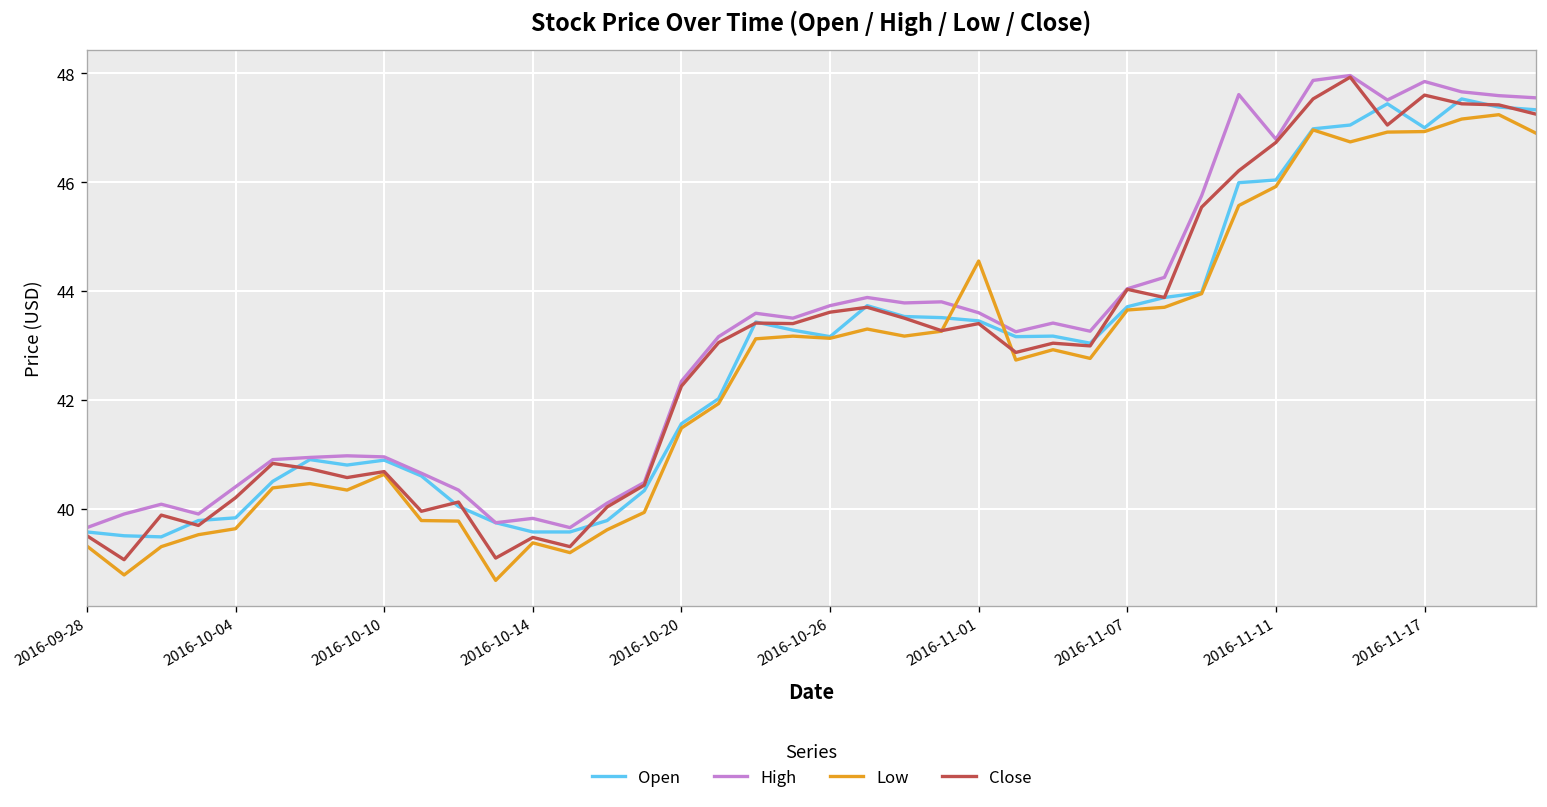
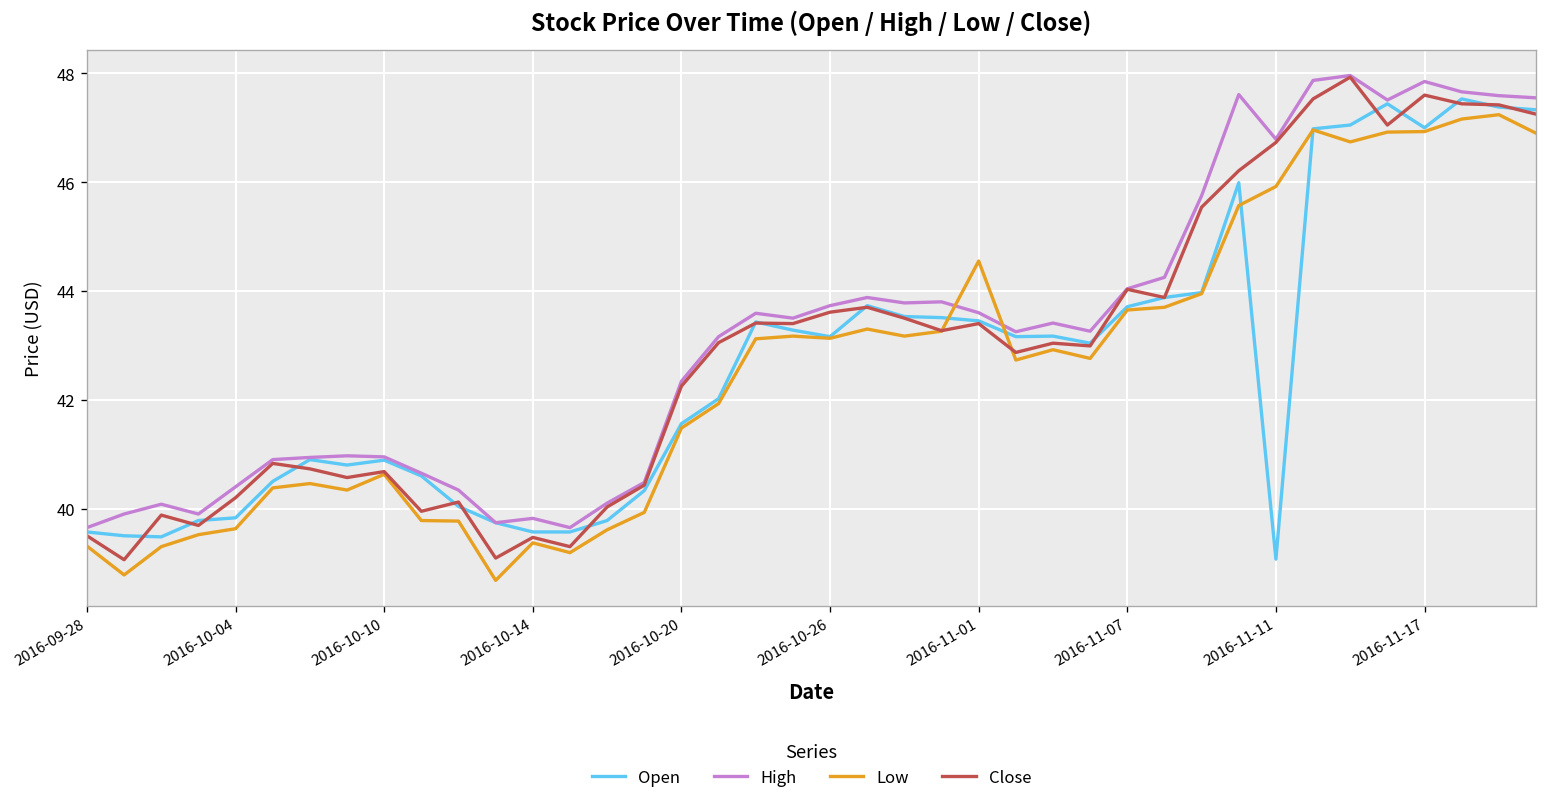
  {
    "Open": {
      "2016-09-28": 39.6,
      "2016-10-04": 39.8,
      "2016-10-10": 40.9,
      "2016-10-14": 39.6,
      "2016-10-20": 41.6,
      "2016-11-07": 43.7,
-     "2016-11-11": 46.0,
+     "2016-11-11": 39.1,
      "2016-11-17": 47.0
    },
    "High": {
      "2016-09-28": 39.7,
      "2016-10-04": 40.4,
      "2016-10-10": 41.0,
      "2016-10-14": 39.8,
      "2016-10-20": 42.3,
      "2016-10-26": 43.7,
      "2016-11-01": 43.6,
      "2016-11-11": 46.8,
      "2016-11-17": 47.9
    },
    "Low": {
      "2016-09-28": 39.3,
      "2016-10-04": 39.6,
      "2016-10-14": 39.4,
      "2016-10-20": 41.5,
      "2016-11-01": 44.6,
      "2016-11-07": 43.7,
      "2016-11-11": 45.9,
      "2016-11-17": 46.9
    },
    "Close": {
      "2016-09-28": 39.5,
      "2016-10-04": 40.2,
      "2016-10-14": 39.5,
      "2016-10-20": 42.3,
      "2016-10-26": 43.6,
      "2016-11-11": 46.7,
      "2016-11-17": 47.6
    }
  }
